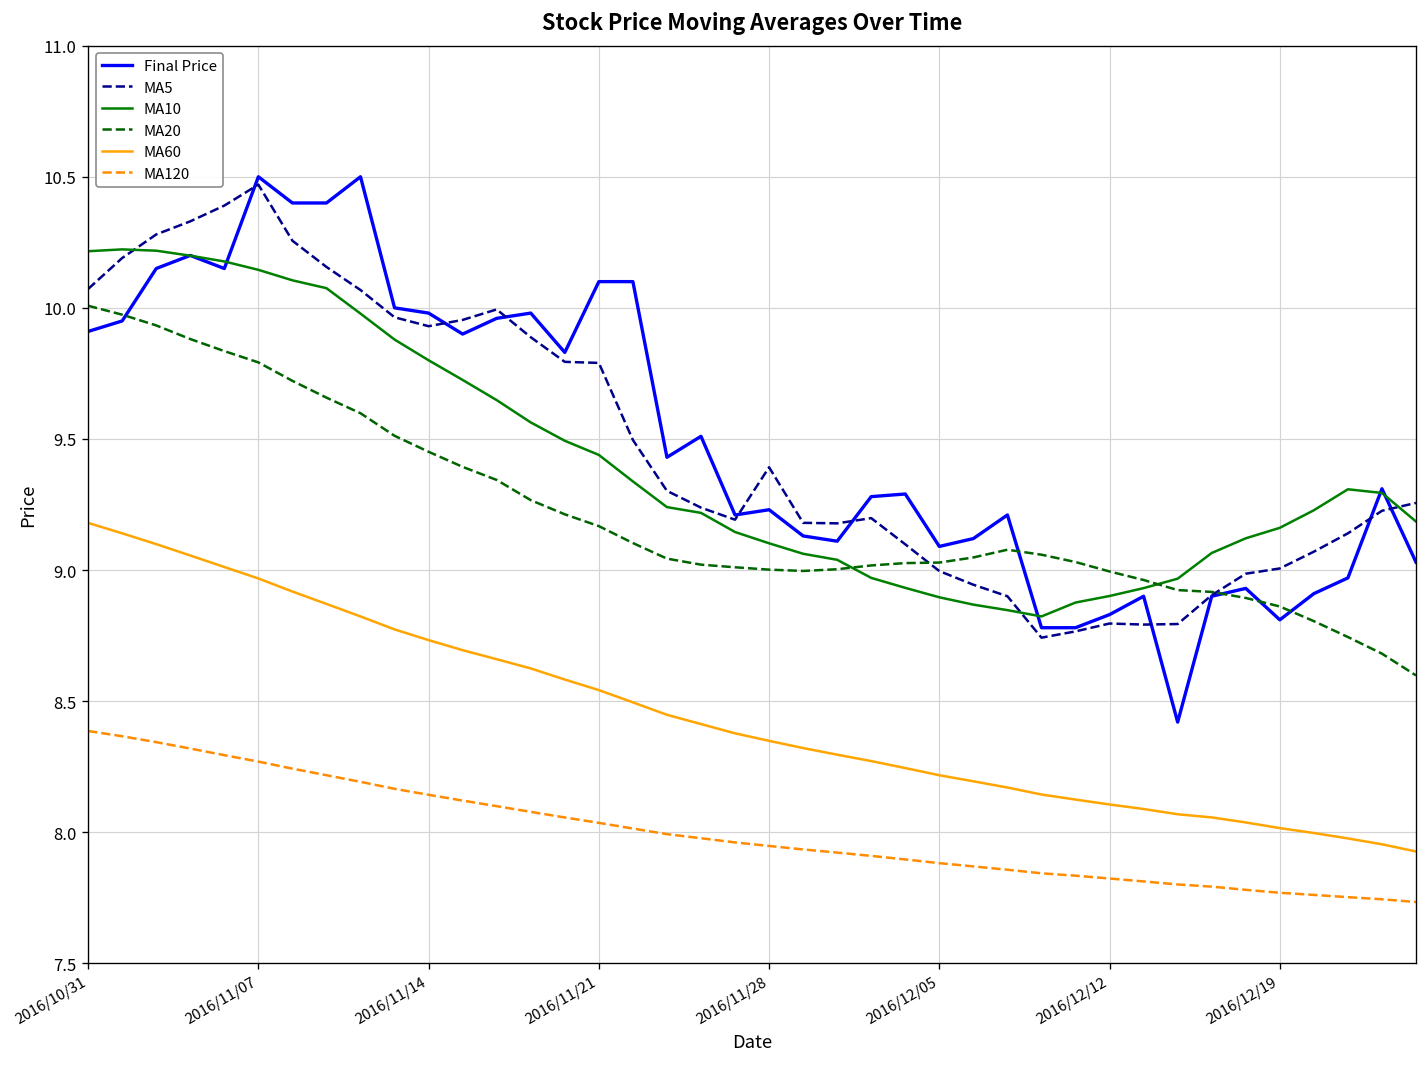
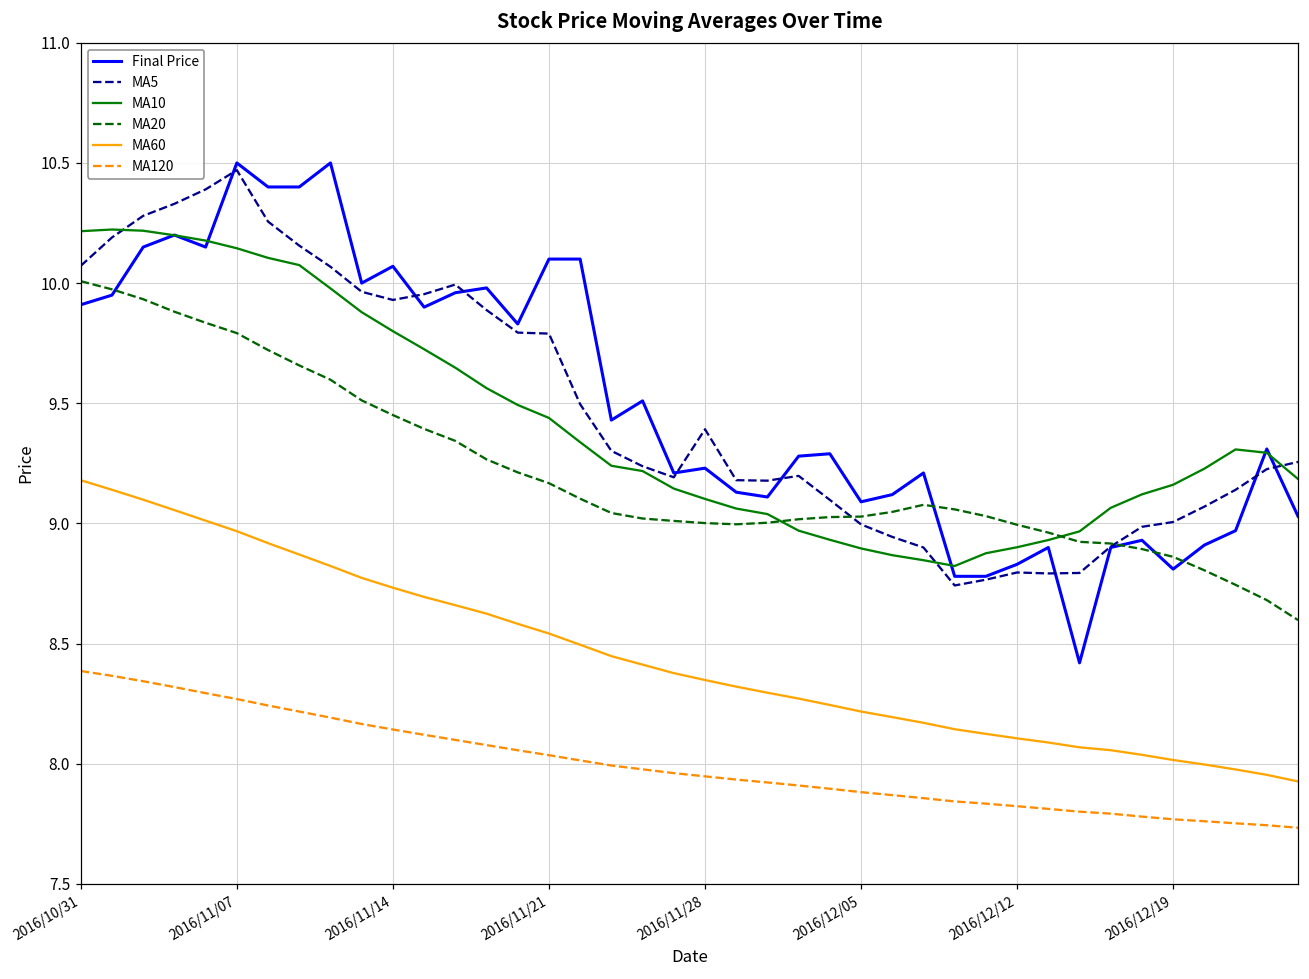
  {
    "Final Price": {
      "2016/10/31": 9.91,
      "2016/11/07": 10.50,
-     "2016/11/14": 9.98,
+     "2016/11/14": 10.07,
      "2016/11/21": 10.10,
      "2016/11/28": 9.23,
      "2016/12/05": 9.09,
      "2016/12/12": 8.83,
      "2016/12/19": 8.81
    },
    "MA5": {
      "2016/10/31": 10.07,
      "2016/11/07": 10.47,
      "2016/11/14": 9.93,
      "2016/11/21": 9.79,
      "2016/11/28": 9.39,
      "2016/12/05": 9.00,
      "2016/12/12": 8.80,
      "2016/12/19": 9.01
    }
  }
